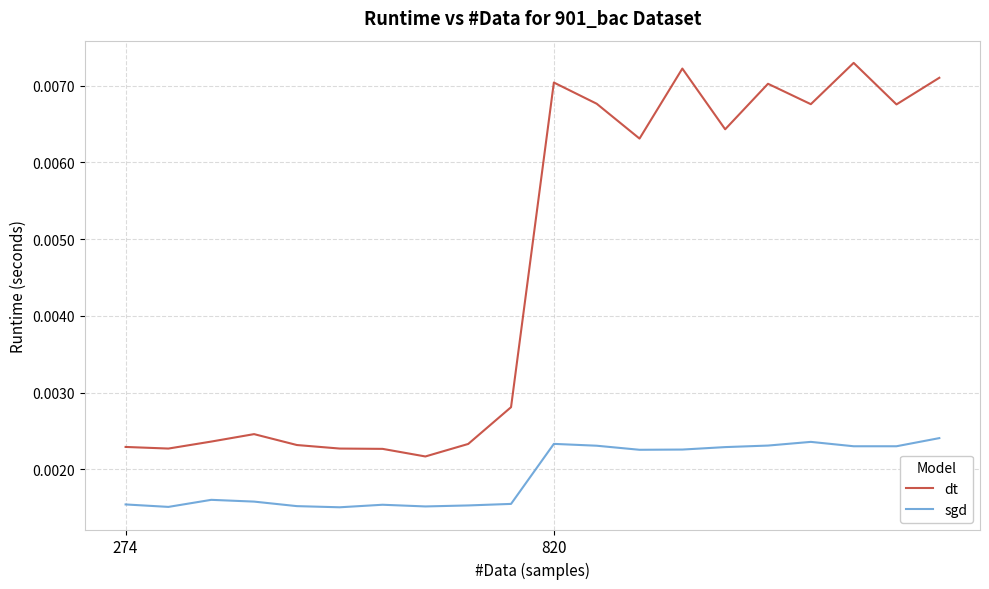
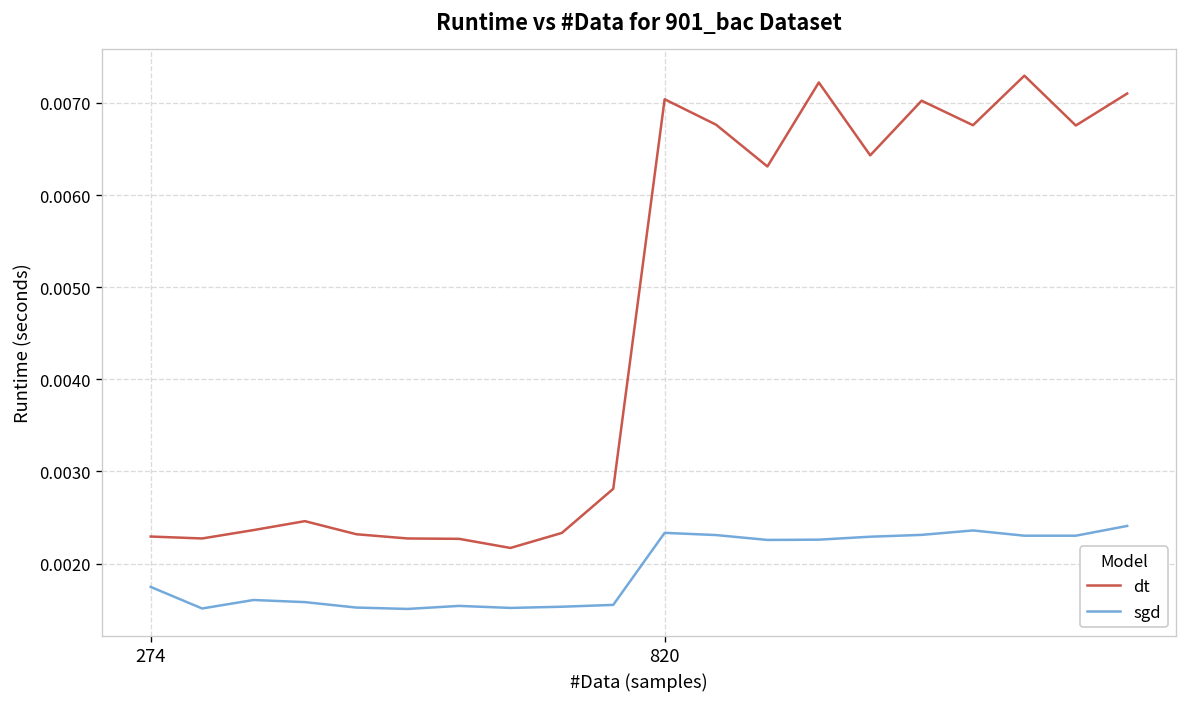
  {
    "dt": {
      "274": 0.0023,
      "820": 0.0070
    },
    "sgd": {
-     "274": 0.0015,
+     "274": 0.0017,
      "820": 0.0023
    }
  }
